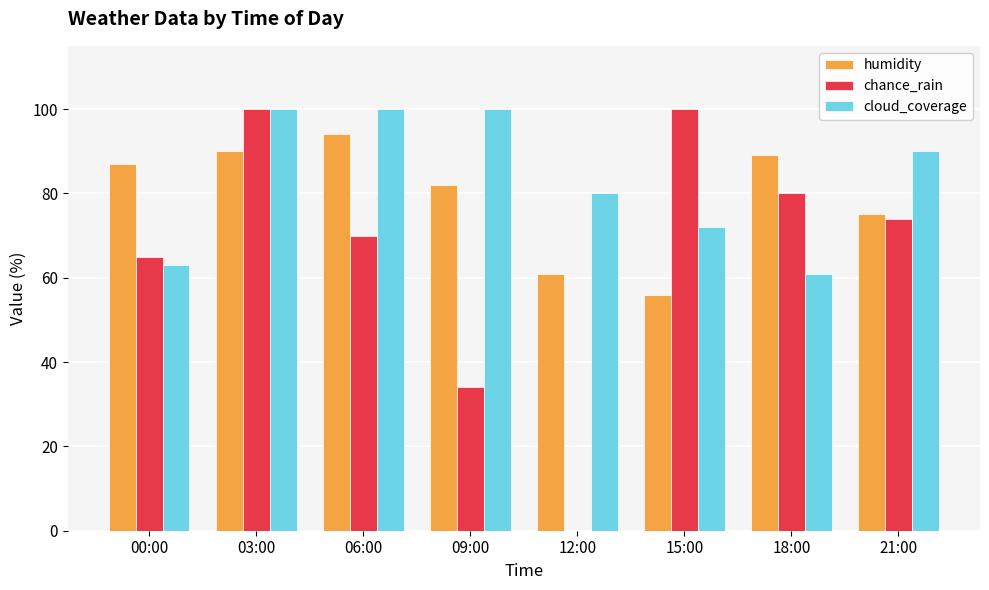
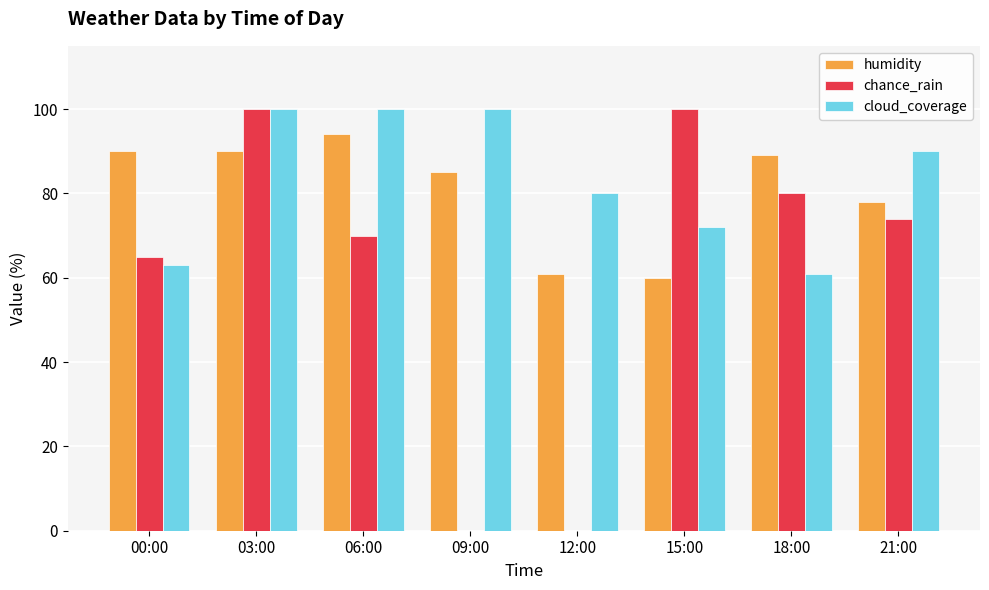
  {
    "humidity": {
-     "00:00": 87,
+     "00:00": 90,
      "03:00": 90,
      "06:00": 94,
-     "09:00": 82,
+     "09:00": 85,
      "12:00": 61,
-     "15:00": 56,
+     "15:00": 60,
      "18:00": 89,
-     "21:00": 75
+     "21:00": 78
    },
    "chance_rain": {
      "00:00": 65,
      "03:00": 100,
      "06:00": 70,
-     "09:00": 34,
+     "09:00": 0,
      "12:00": 0,
      "15:00": 100,
      "18:00": 80,
      "21:00": 74
    },
    "cloud_coverage": {
      "00:00": 63,
      "03:00": 100,
      "06:00": 100,
      "09:00": 100,
      "12:00": 80,
      "15:00": 72,
      "18:00": 61,
      "21:00": 90
    }
  }
